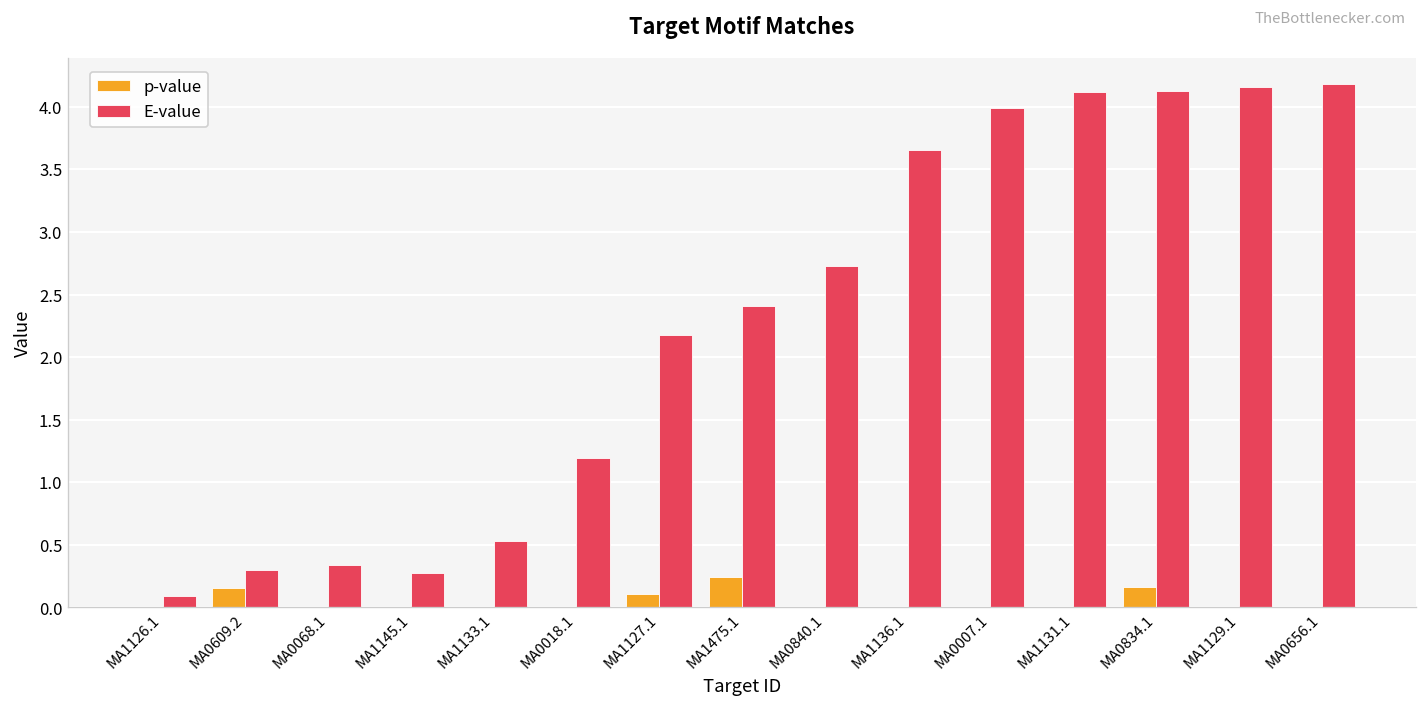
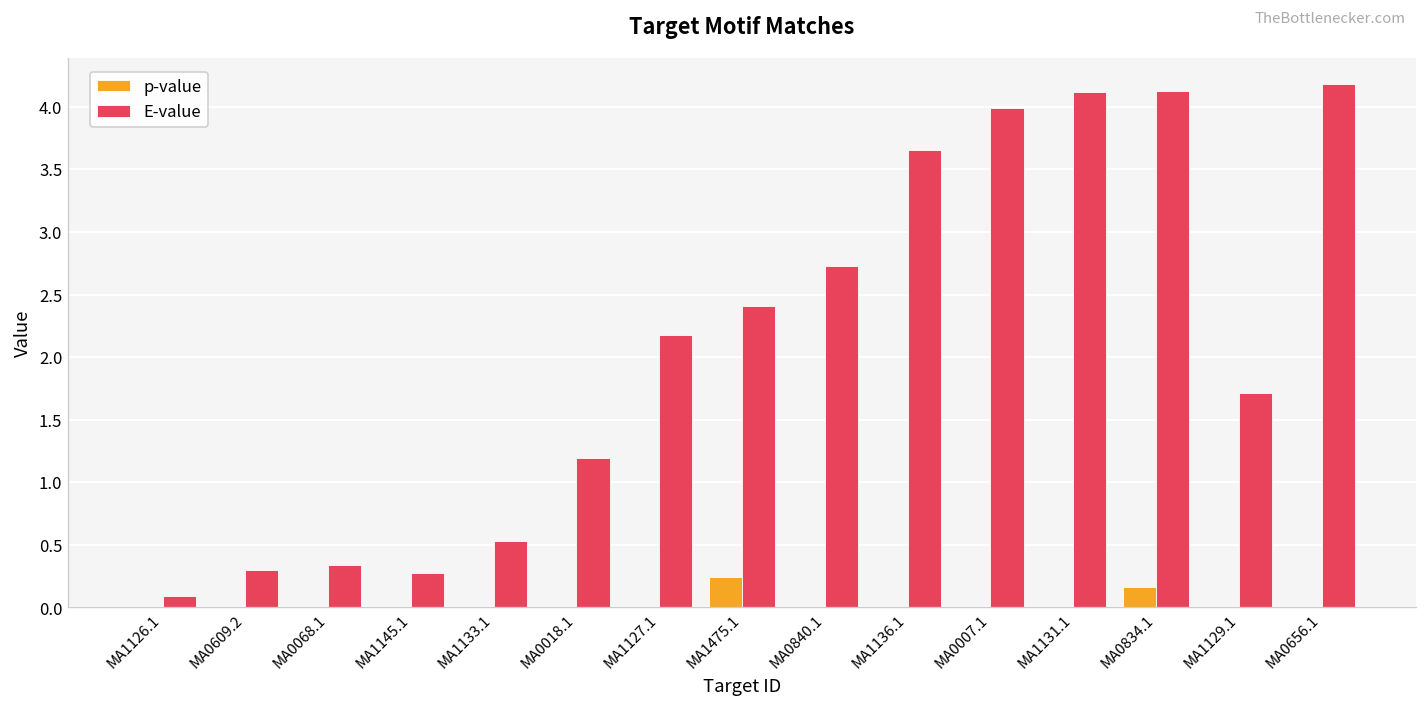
  {
    "p-value": {
-     "MA0609.2": 0.15,
-     "MA1127.1": 0.11,
+     "MA0609.2": 0.00,
+     "MA1127.1": 0.00,
      "MA1475.1": 0.25,
      "MA0834.1": 0.16
    },
    "E-value": {
      "MA1126.1": 0.09,
      "MA0609.2": 0.30,
      "MA0068.1": 0.34,
      "MA1145.1": 0.27,
      "MA1133.1": 0.53,
      "MA0018.1": 1.19,
      "MA1127.1": 2.18,
      "MA1475.1": 2.41,
      "MA0840.1": 2.73,
      "MA1136.1": 3.66,
      "MA0007.1": 3.99,
      "MA1131.1": 4.12,
      "MA0834.1": 4.13,
-     "MA1129.1": 4.16,
+     "MA1129.1": 1.71,
      "MA0656.1": 4.18
    }
  }
